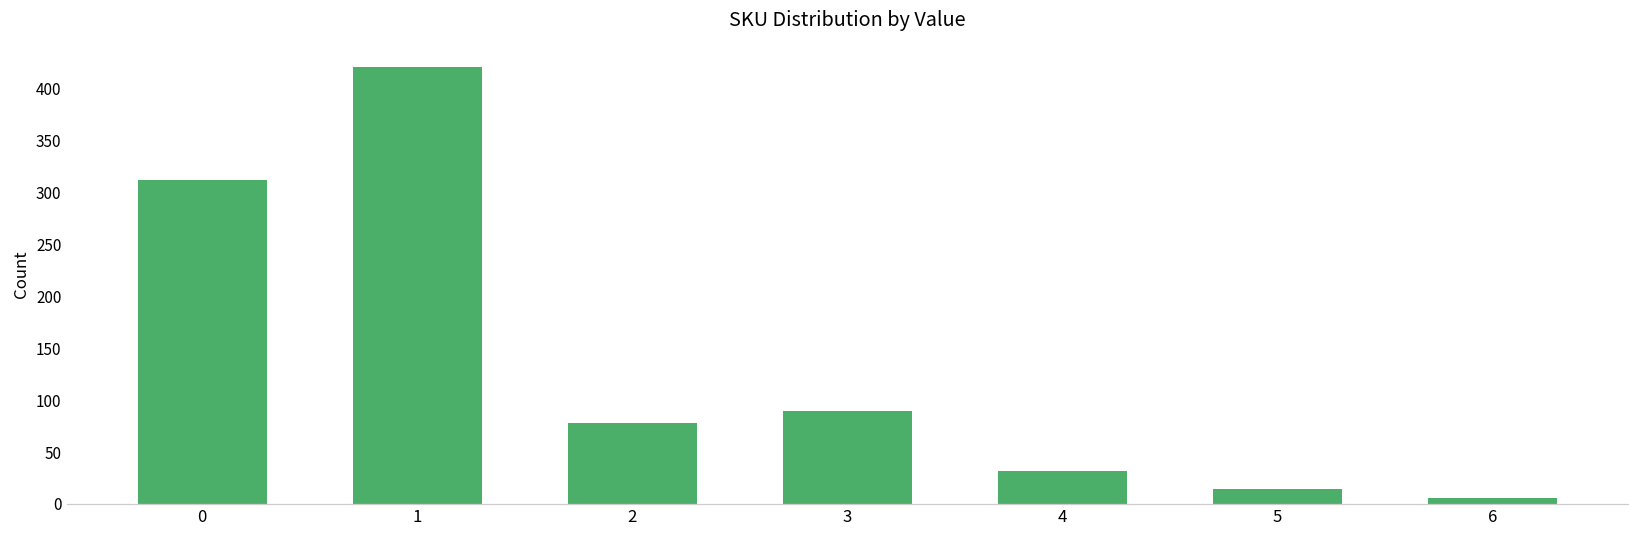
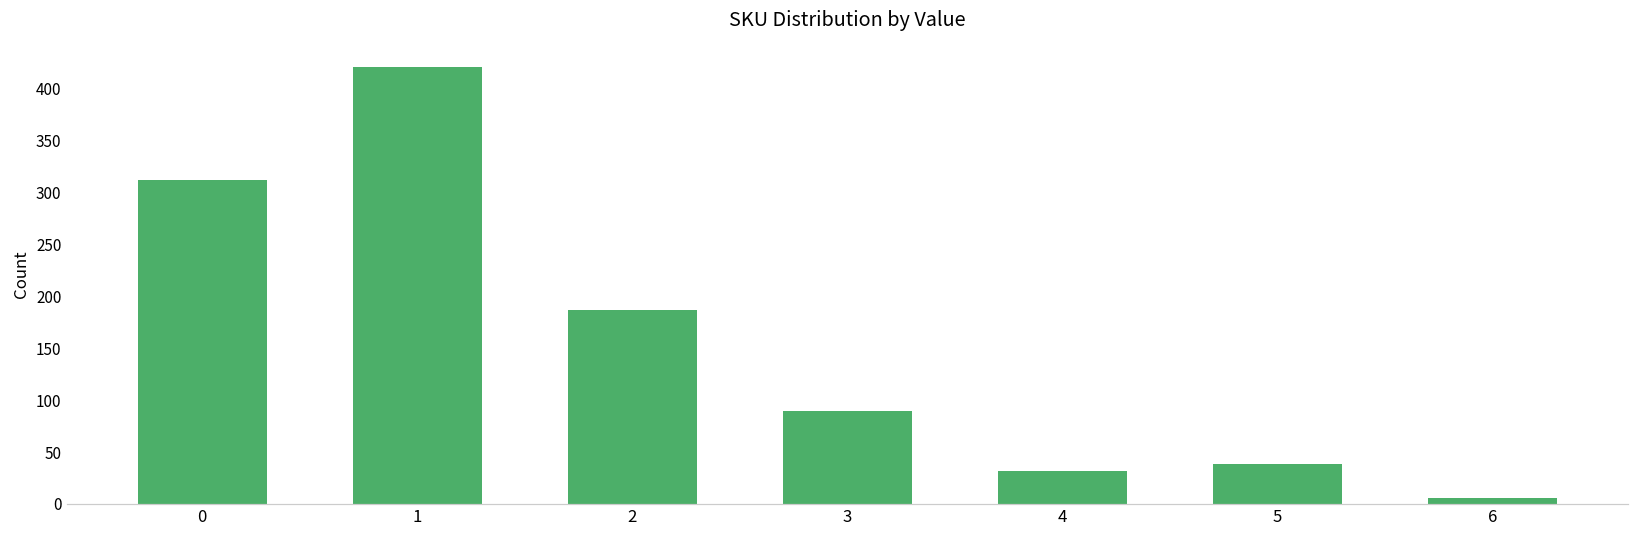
  {
    "0": 310,
    "1": 420,
-   "2": 80,
+   "2": 190,
    "3": 90,
    "4": 30,
-   "5": 10,
+   "5": 40,
    "6": 10
  }
